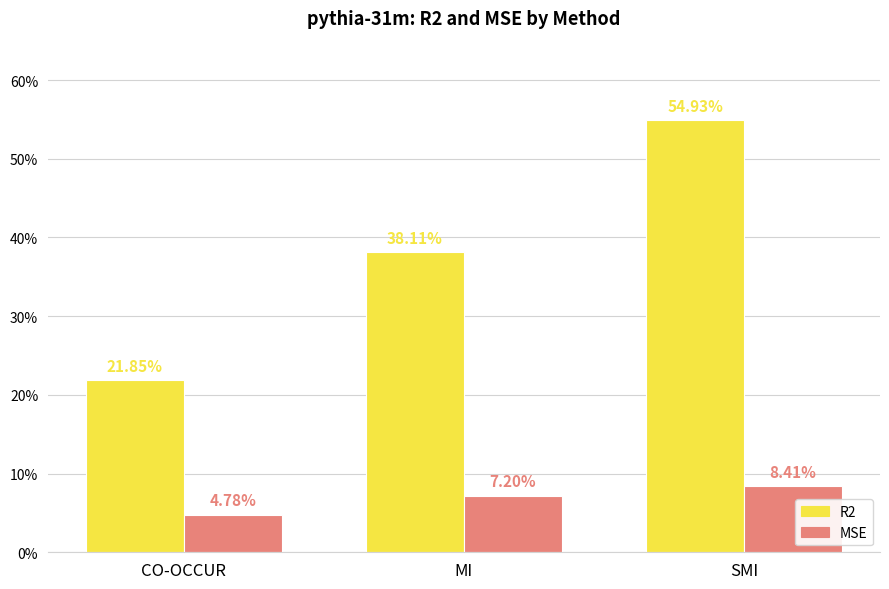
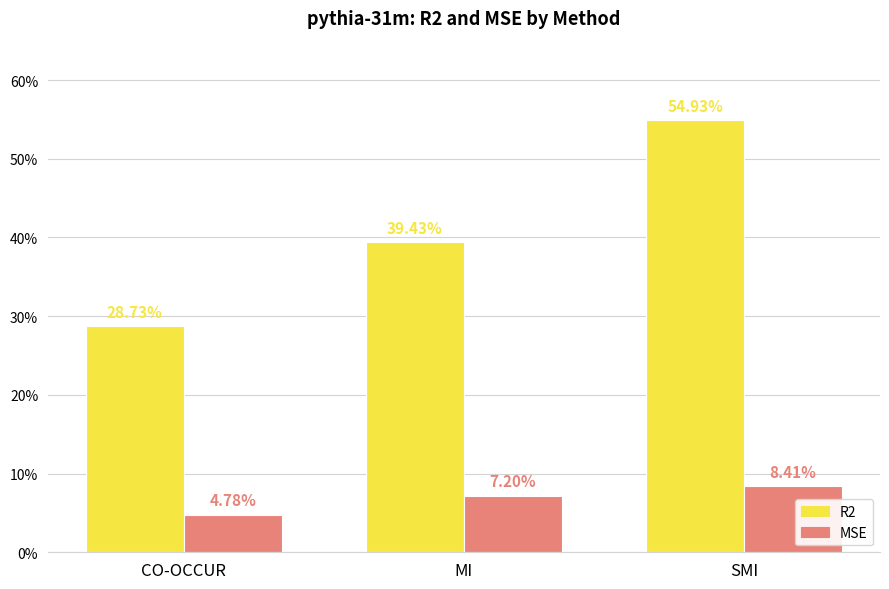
  {
    "R2": {
-     "CO-OCCUR": "21.85%",
-     "MI": "38.11%",
+     "CO-OCCUR": "28.73%",
+     "MI": "39.43%",
      "SMI": "54.93%"
    },
    "MSE": {
      "CO-OCCUR": "4.78%",
      "MI": "7.20%",
      "SMI": "8.41%"
    }
  }
